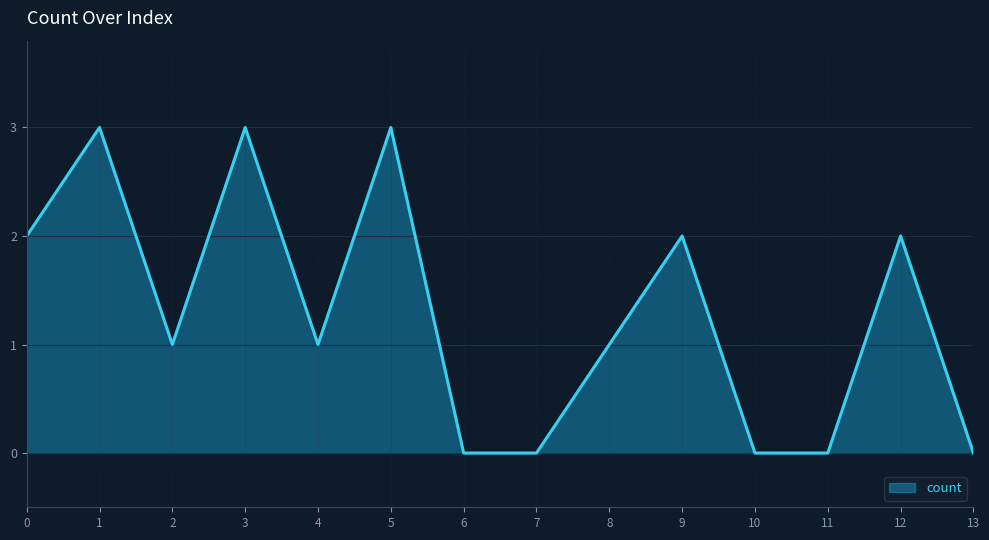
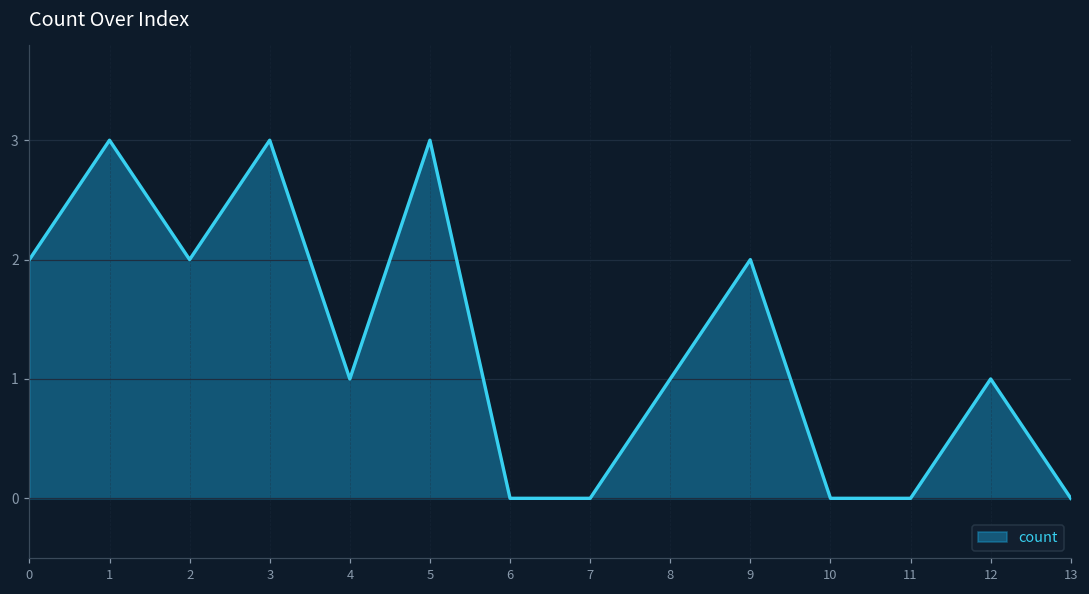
  {
    "0": 2,
    "1": 3,
-   "2": 1,
+   "2": 2,
    "3": 3,
    "4": 1,
    "5": 3,
    "6": 0,
    "7": 0,
    "8": 1,
    "9": 2,
    "10": 0,
    "11": 0,
-   "12": 2,
+   "12": 1,
    "13": 0
  }
